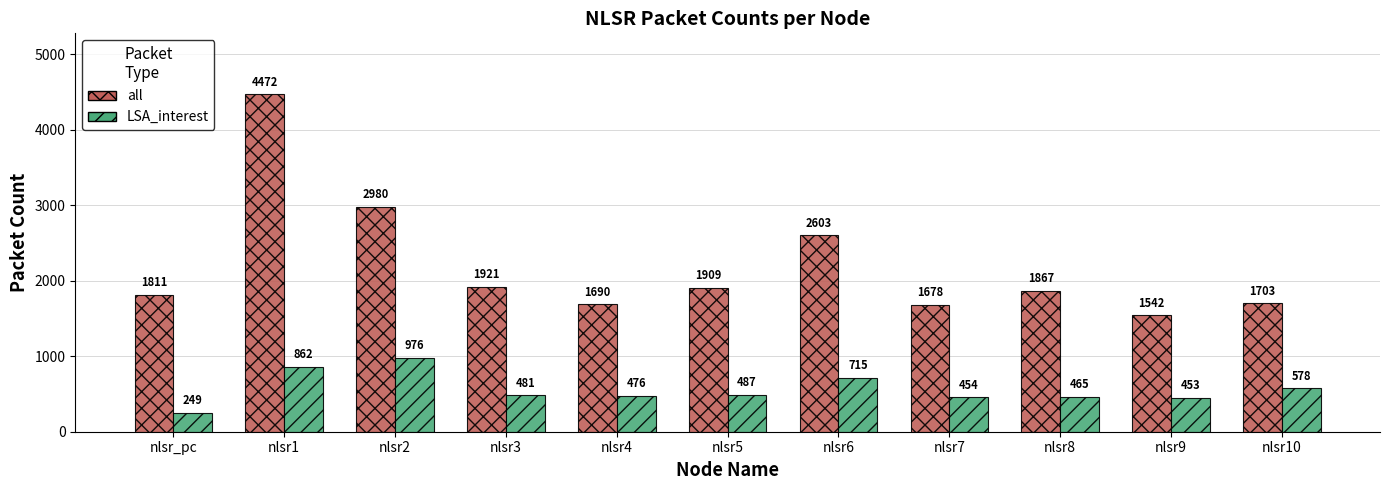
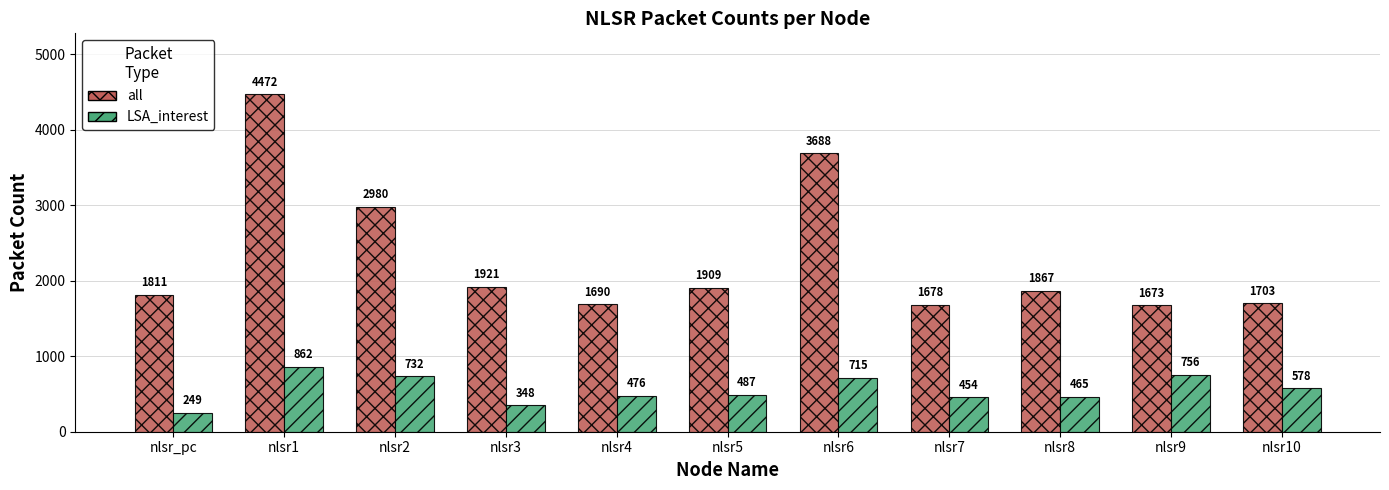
  {
    "all": {
      "nlsr_pc": 1811,
      "nlsr1": 4472,
      "nlsr2": 2980,
      "nlsr3": 1921,
      "nlsr4": 1690,
      "nlsr5": 1909,
-     "nlsr6": 2603,
+     "nlsr6": 3688,
      "nlsr7": 1678,
      "nlsr8": 1867,
-     "nlsr9": 1542,
+     "nlsr9": 1673,
      "nlsr10": 1703
    },
    "LSA_interest": {
      "nlsr_pc": 249,
      "nlsr1": 862,
-     "nlsr2": 976,
-     "nlsr3": 481,
+     "nlsr2": 732,
+     "nlsr3": 348,
      "nlsr4": 476,
      "nlsr5": 487,
      "nlsr6": 715,
      "nlsr7": 454,
      "nlsr8": 465,
-     "nlsr9": 453,
+     "nlsr9": 756,
      "nlsr10": 578
    }
  }
